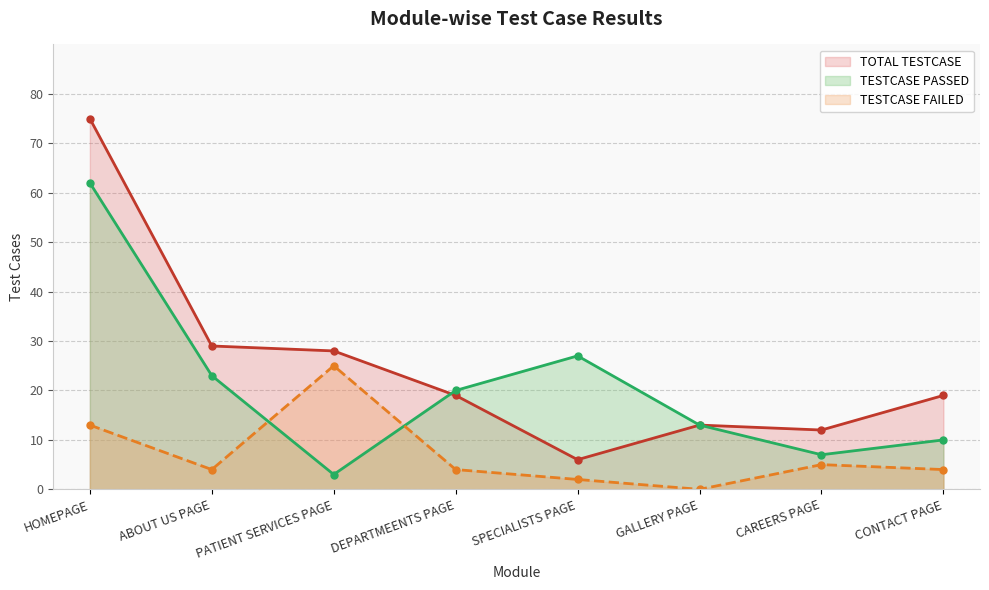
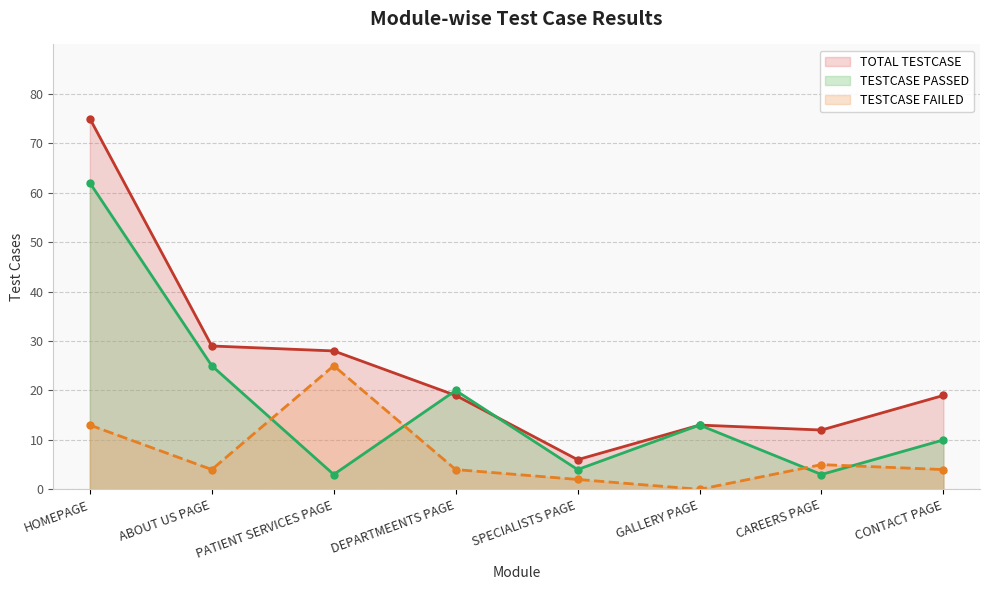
  {
    "TESTCASE PASSED": {
      "HOMEPAGE": 62,
-     "ABOUT US PAGE": 23,
+     "ABOUT US PAGE": 25,
      "PATIENT SERVICES PAGE": 3,
      "DEPARTMEENTS PAGE": 20,
-     "SPECIALISTS PAGE": 27,
-     "CAREERS PAGE": 7,
+     "SPECIALISTS PAGE": 4,
+     "CAREERS PAGE": 3,
      "CONTACT PAGE": 10
    }
  }
